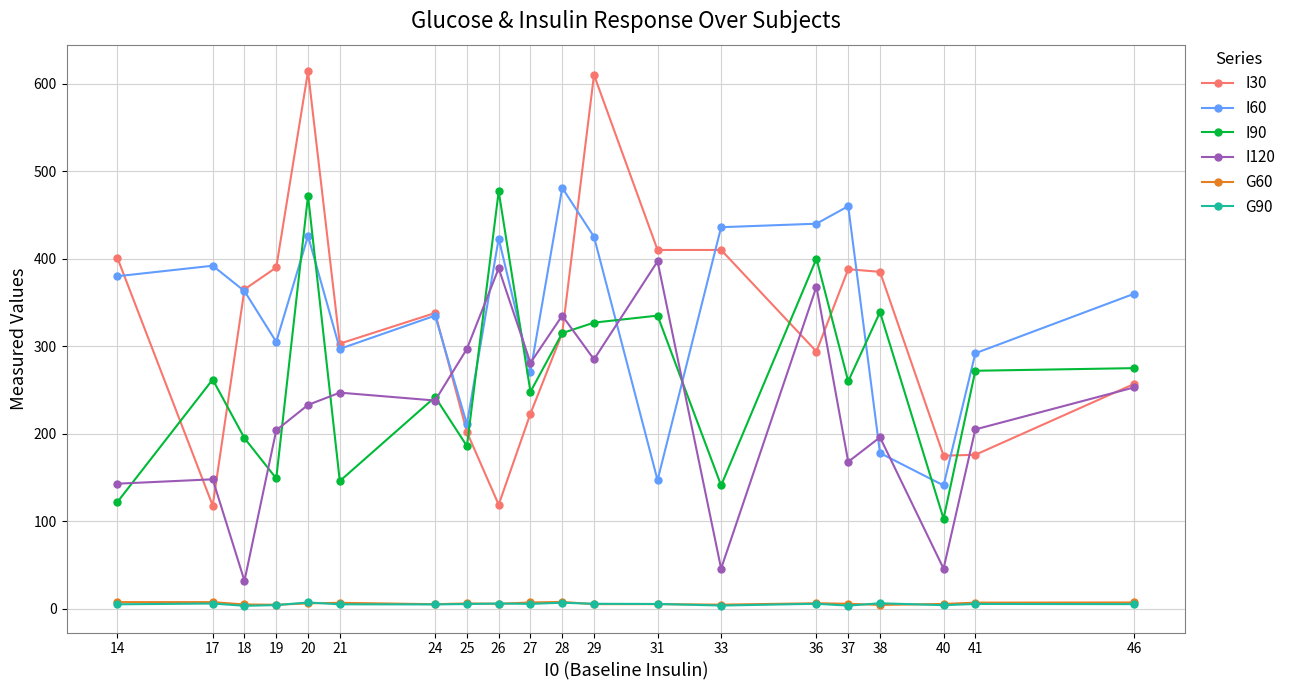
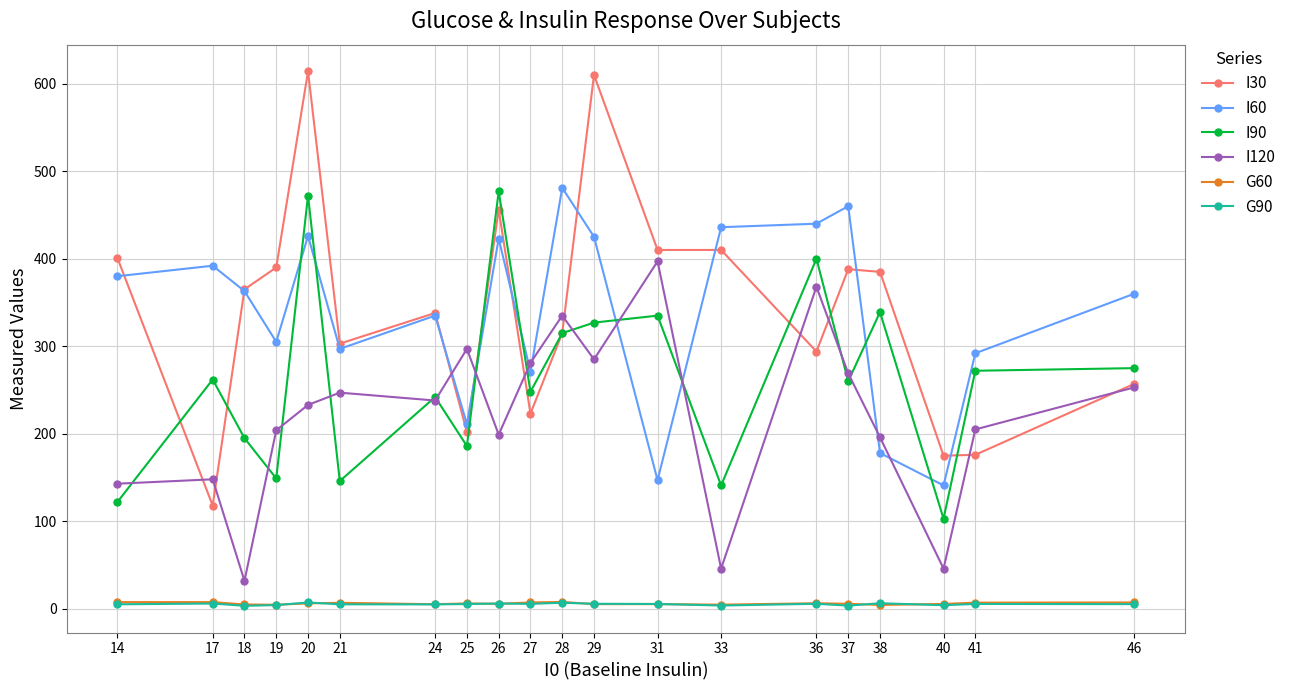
  {
    "I30": {
      "14": 400,
      "17": 120,
      "19": 390,
      "20": 610,
      "21": 300,
      "24": 340,
      "25": 200,
-     "26": 120,
+     "26": 460,
      "27": 220,
      "29": 610,
      "31": 410,
      "33": 410,
      "36": 290,
      "37": 390,
      "38": 390,
      "40": 180,
      "41": 180,
      "46": 260
    },
    "I60": {
      "14": 380,
      "17": 390,
      "19": 310,
      "20": 430,
      "21": 300,
      "24": 340,
      "25": 210,
      "26": 420,
      "27": 270,
      "28": 480,
      "29": 430,
      "31": 150,
      "33": 440,
      "36": 440,
      "37": 460,
      "38": 180,
      "40": 140,
      "41": 290,
      "46": 360
    },
    "I90": {
      "14": 120,
      "17": 260,
      "18": 200,
      "19": 150,
      "20": 470,
      "21": 150,
      "24": 240,
      "25": 190,
      "26": 480,
      "27": 250,
      "29": 330,
      "31": 340,
      "33": 140,
      "36": 400,
      "37": 260,
      "38": 340,
      "40": 100,
      "41": 270,
      "46": 280
    },
    "I120": {
      "14": 140,
      "17": 150,
      "18": 30,
      "19": 200,
      "20": 230,
      "21": 250,
      "24": 240,
      "25": 300,
-     "26": 390,
+     "26": 200,
      "27": 280,
      "28": 340,
      "29": 290,
      "31": 400,
      "33": 50,
      "36": 370,
-     "37": 170,
+     "37": 270,
      "38": 200,
      "40": 50,
      "41": 210,
      "46": 250
    }
  }
